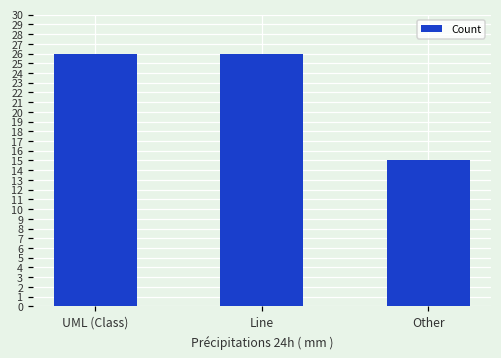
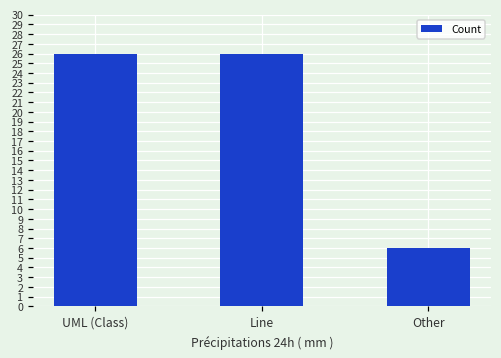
  {
    "UML (Class)": 26,
    "Line": 26,
-   "Other": 15
+   "Other": 6
  }
